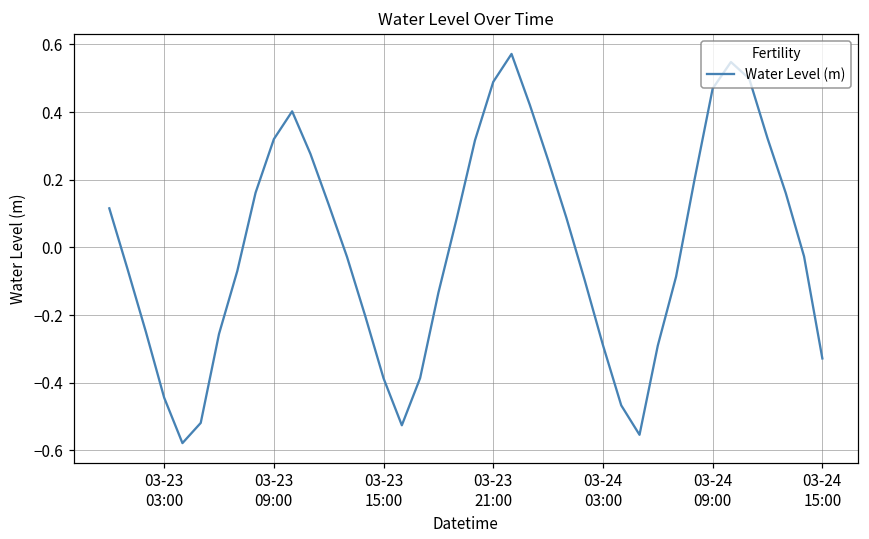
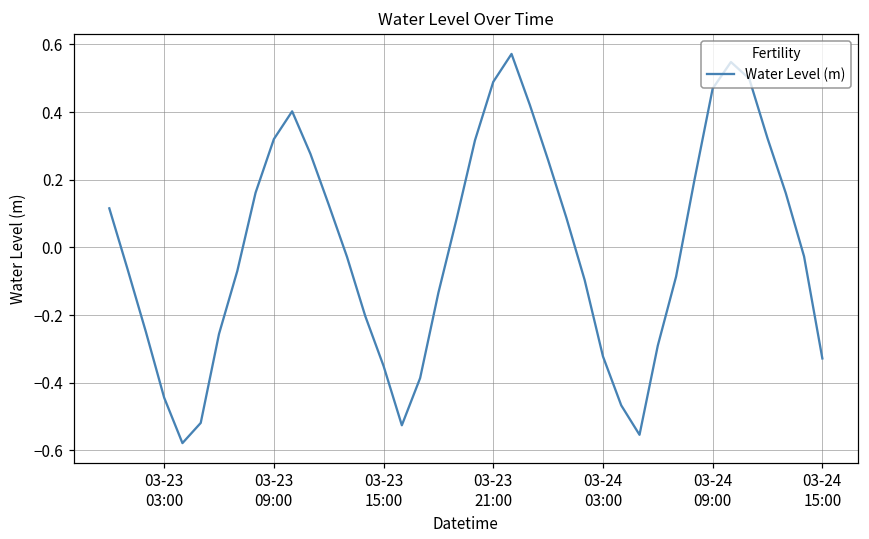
  {
    "03-23 03:00": -0.44,
    "03-23 09:00": 0.32,
-   "03-23 15:00": -0.39,
+   "03-23 15:00": -0.35,
    "03-23 21:00": 0.49,
-   "03-24 03:00": -0.29,
+   "03-24 03:00": -0.32,
    "03-24 09:00": 0.47,
    "03-24 15:00": -0.33
  }
